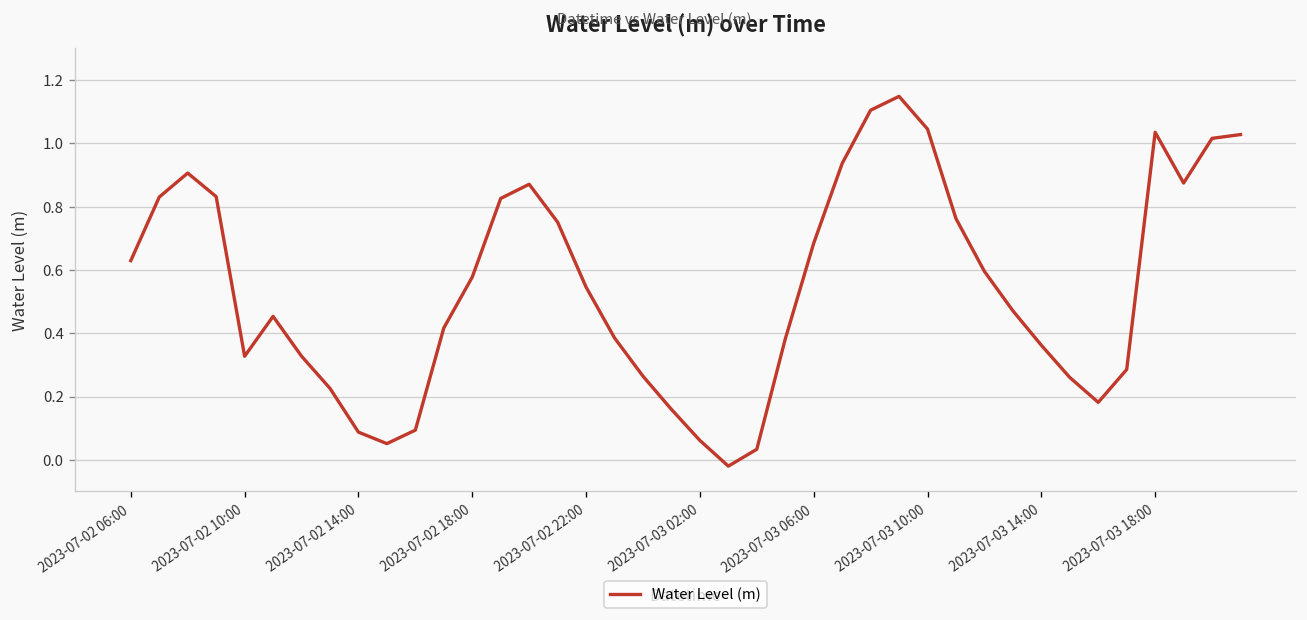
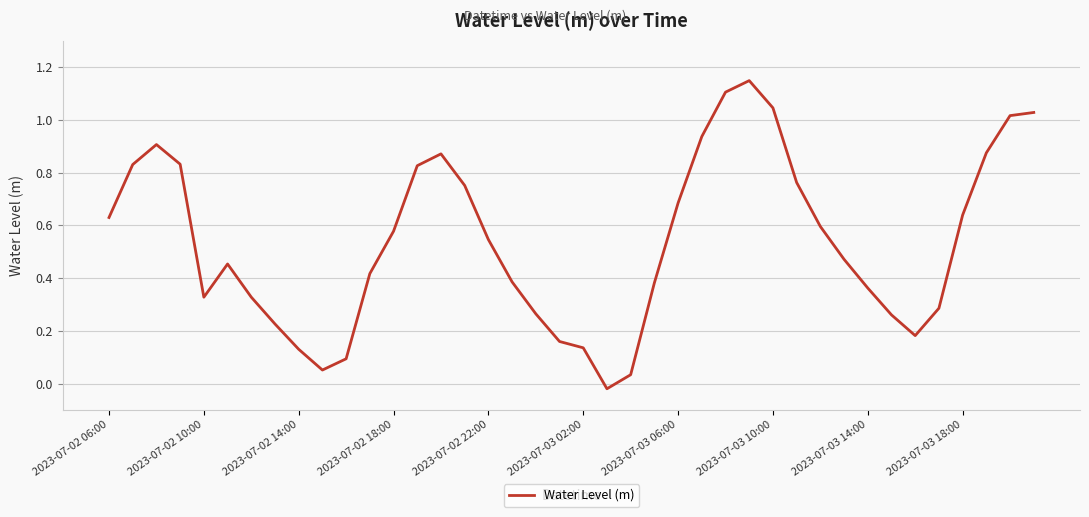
  {
    "2023-07-02 06:00": 0.63,
    "2023-07-02 10:00": 0.33,
-   "2023-07-02 14:00": 0.09,
+   "2023-07-02 14:00": 0.13,
    "2023-07-02 18:00": 0.58,
    "2023-07-02 22:00": 0.55,
-   "2023-07-03 02:00": 0.06,
+   "2023-07-03 02:00": 0.14,
    "2023-07-03 06:00": 0.68,
    "2023-07-03 10:00": 1.05,
    "2023-07-03 14:00": 0.36,
-   "2023-07-03 18:00": 1.04
+   "2023-07-03 18:00": 0.64
  }
